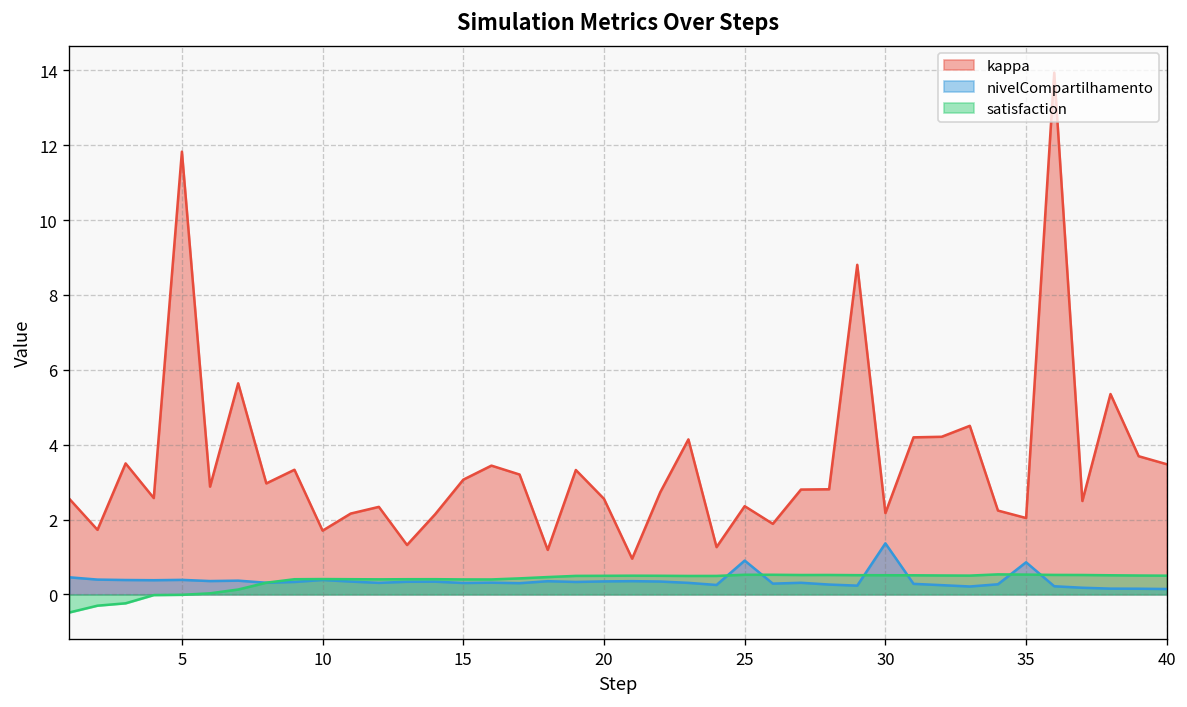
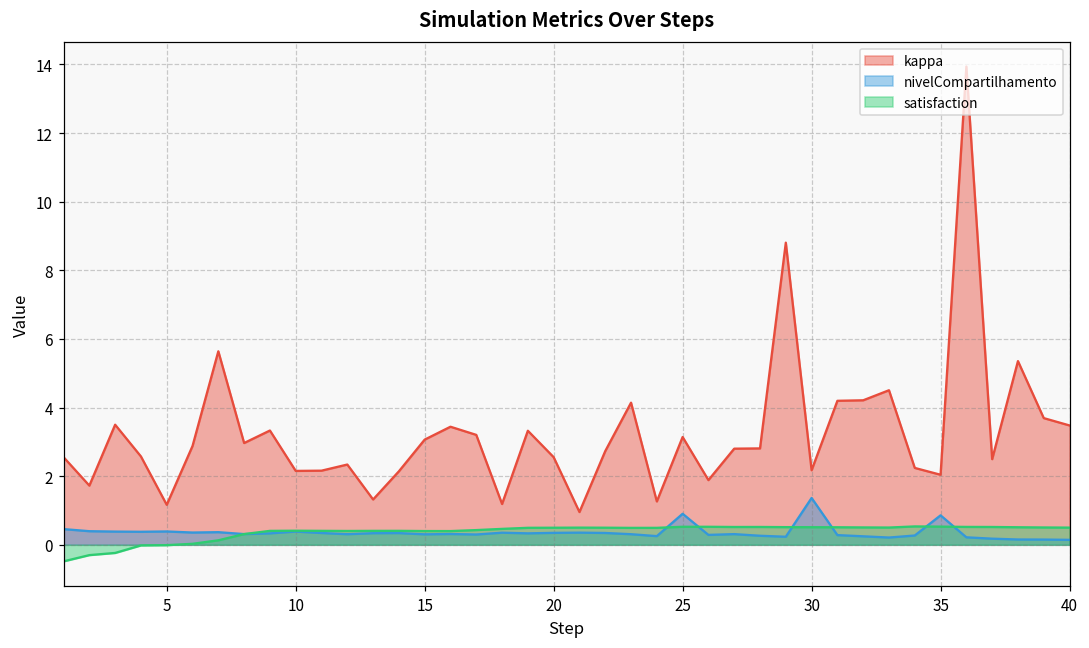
  {
    "kappa": {
-     "5": 11.8,
-     "10": 1.7,
+     "5": 1.2,
+     "10": 2.2,
      "15": 3.1,
      "20": 2.6,
-     "25": 2.4,
+     "25": 3.1,
      "30": 2.2,
      "35": 2.0,
      "40": 3.5
    },
    "nivelCompartilhamento": {
      "5": 0.4,
      "15": 0.3,
      "20": 0.3,
      "25": 0.9,
      "30": 1.4,
      "35": 0.9,
      "40": 0.1
    }
  }
